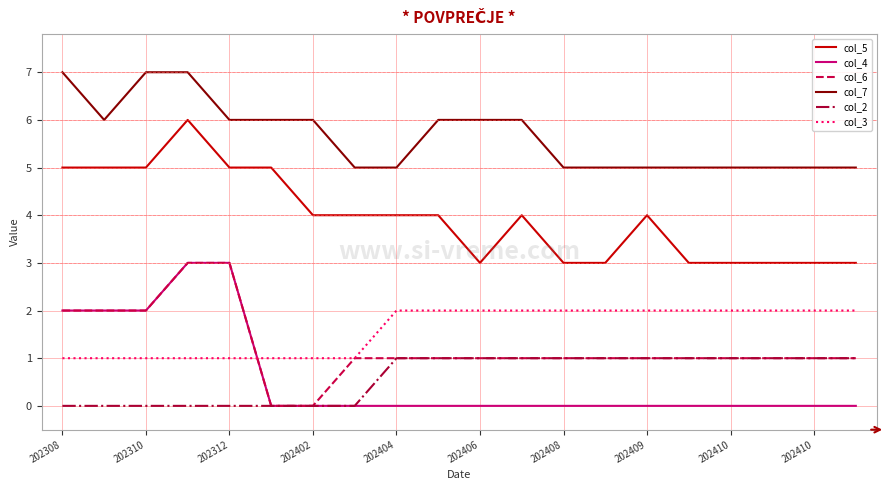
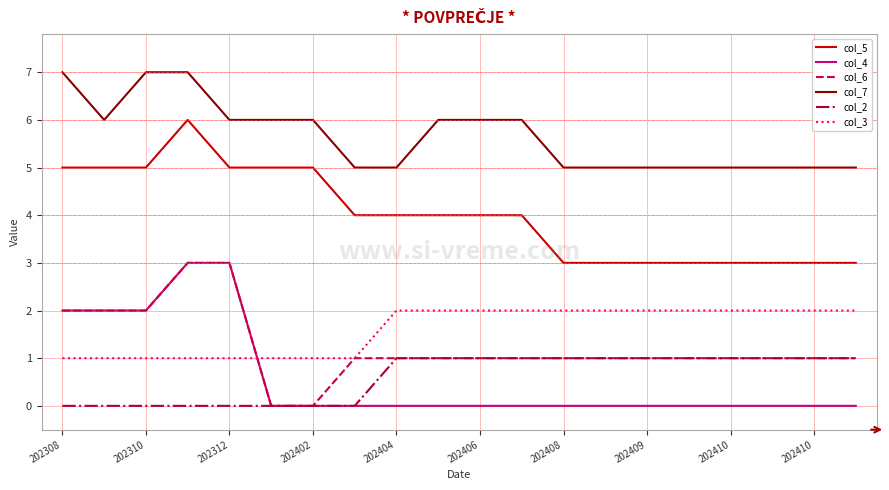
  {
    "col_5": {
      "202308": 5,
      "202310": 5,
      "202312": 5,
-     "202402": 4,
+     "202402": 5,
      "202404": 4,
-     "202406": 3,
+     "202406": 4,
      "202408": 3,
-     "202409": 4
+     "202409": 3
    },
    "col_7": {
      "202308": 7,
      "202310": 7,
      "202312": 6,
      "202402": 6,
      "202404": 5,
      "202406": 6,
      "202408": 5,
      "202409": 5
    }
  }
